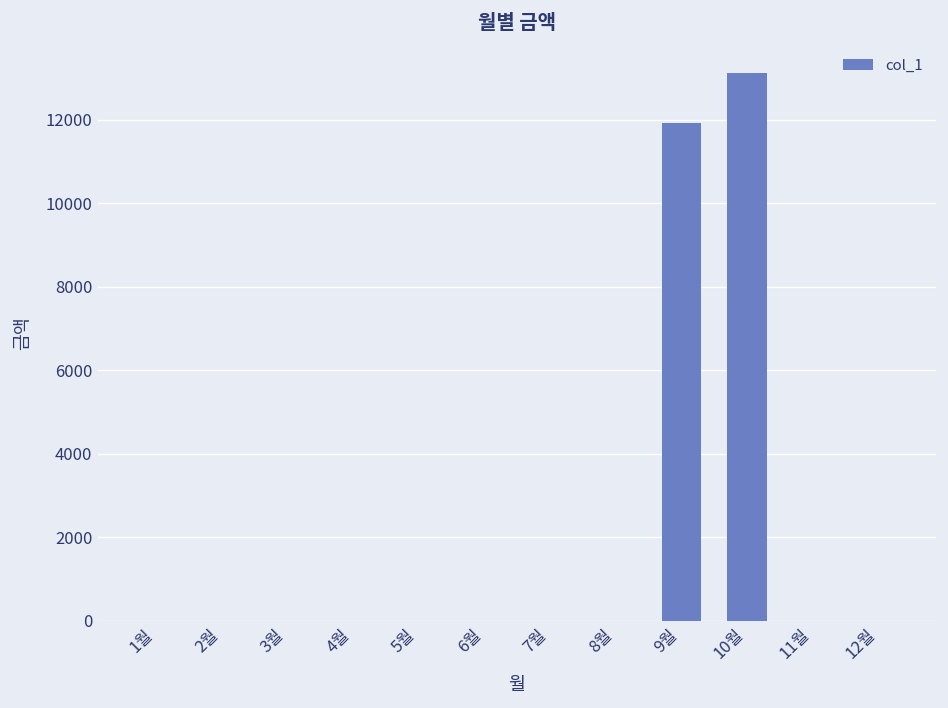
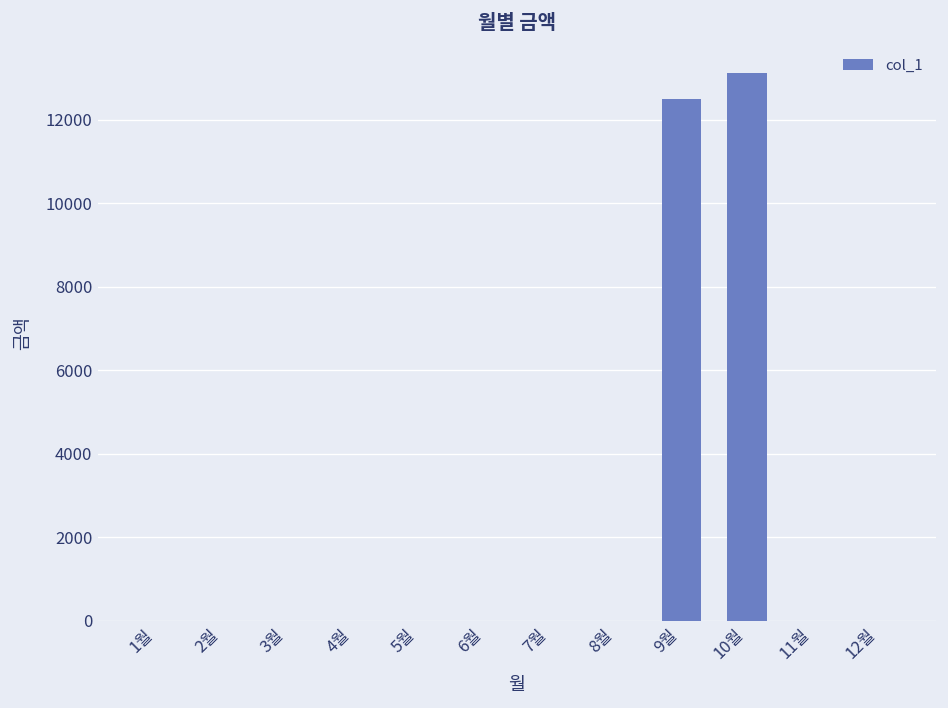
  {
    "1월": 0,
    "2월": 0,
    "3월": 0,
    "4월": 0,
    "5월": 0,
    "6월": 0,
    "7월": 0,
    "8월": 0,
-   "9월": 11900,
+   "9월": 12500,
    "10월": 13100,
    "11월": 0,
    "12월": 0
  }
